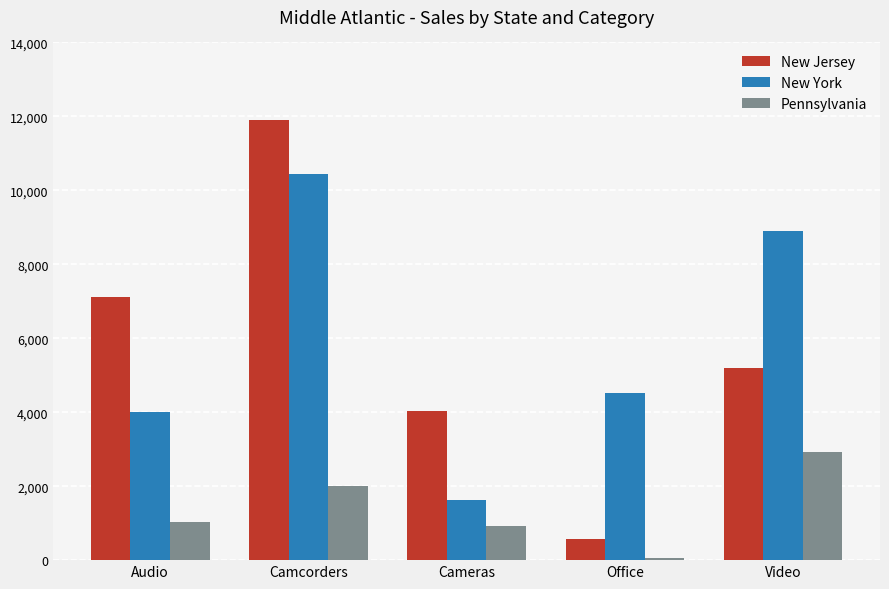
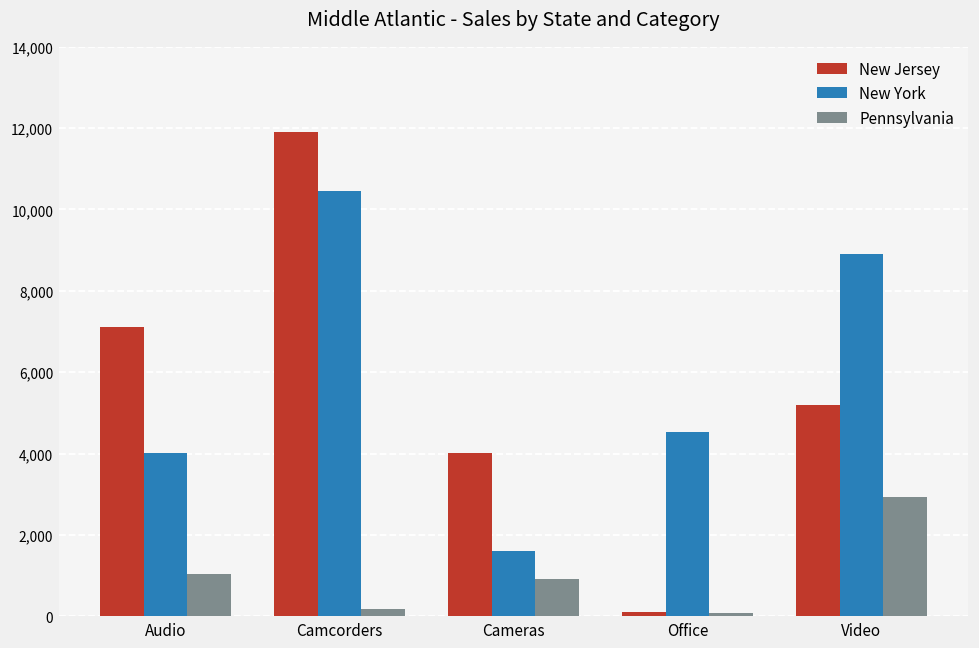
  {
    "New Jersey": {
      "Audio": "7,100",
      "Camcorders": "11,900",
      "Cameras": "4,000",
-     "Office": "600",
+     "Office": "100",
      "Video": "5,200"
    },
    "New York": {
      "Audio": "4,000",
      "Camcorders": "10,500",
      "Cameras": "1,600",
      "Office": "4,500",
      "Video": "8,900"
    },
    "Pennsylvania": {
      "Audio": "1,000",
-     "Camcorders": "2,000",
+     "Camcorders": "200",
      "Cameras": "900",
      "Office": "100",
      "Video": "2,900"
    }
  }
